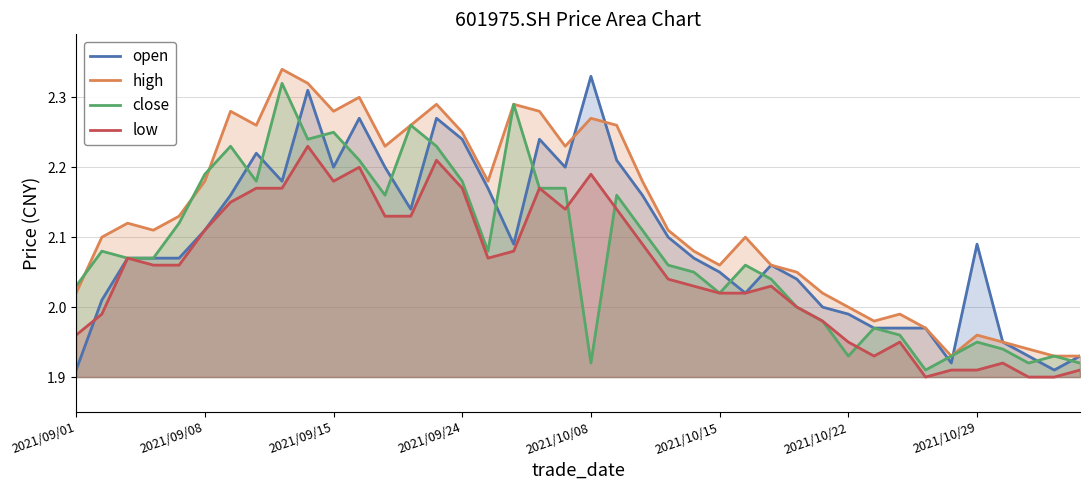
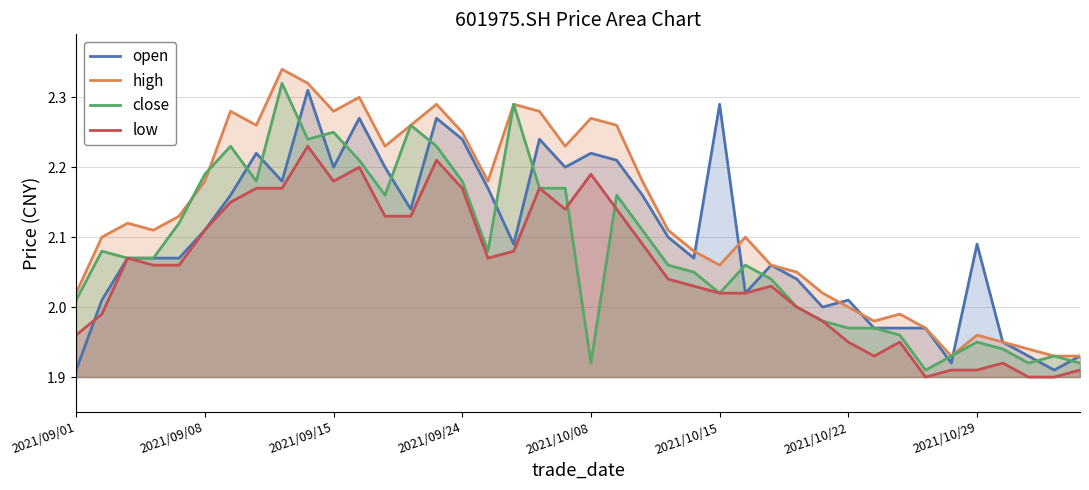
  {
    "open": {
      "2021/09/01": 1.91,
      "2021/09/15": 2.20,
      "2021/09/24": 2.24,
-     "2021/10/08": 2.33,
-     "2021/10/15": 2.05,
-     "2021/10/22": 1.99,
+     "2021/10/08": 2.22,
+     "2021/10/15": 2.29,
+     "2021/10/22": 2.01,
      "2021/10/29": 2.09
    },
    "close": {
-     "2021/09/01": 2.03,
+     "2021/09/01": 2.01,
      "2021/09/08": 2.19,
      "2021/09/15": 2.25,
      "2021/09/24": 2.18,
      "2021/10/08": 1.92,
-     "2021/10/22": 1.93,
+     "2021/10/22": 1.97,
      "2021/10/29": 1.95
    }
  }
